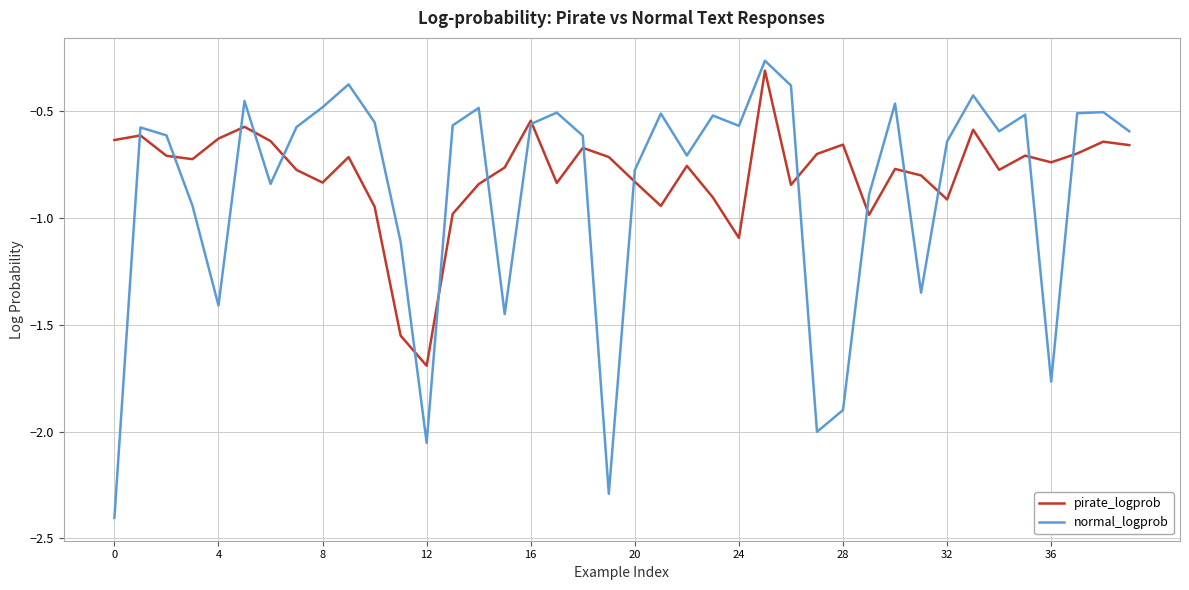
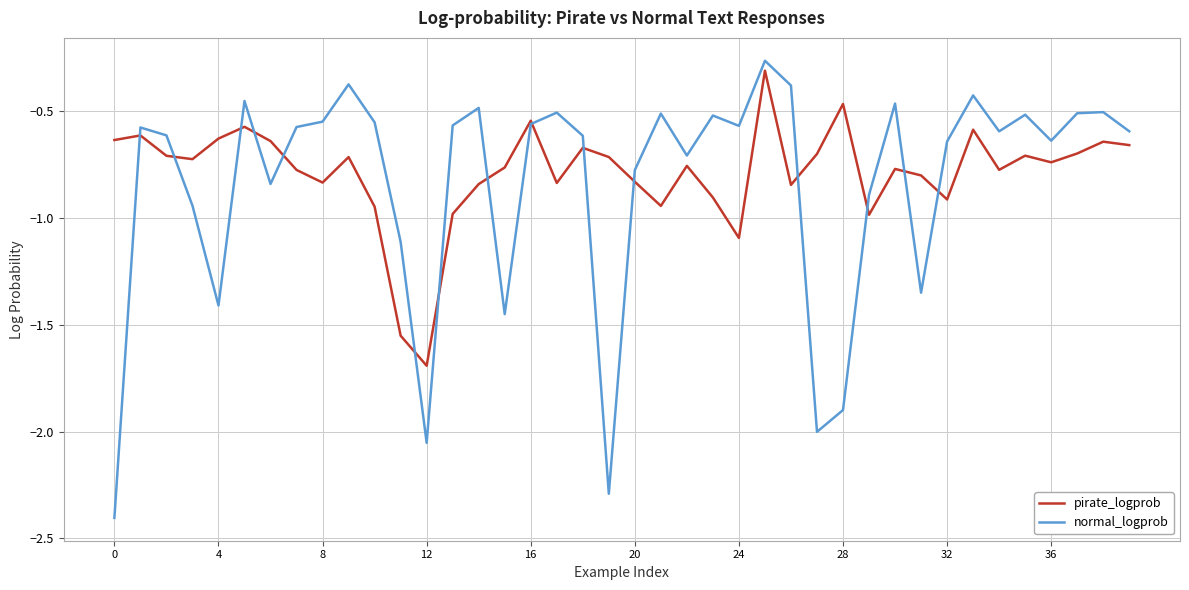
  {
    "pirate_logprob": {
      "0": -0.63,
      "4": -0.63,
      "8": -0.83,
      "12": -1.69,
      "16": -0.54,
      "20": -0.83,
      "24": -1.09,
-     "28": -0.66,
+     "28": -0.47,
      "32": -0.91,
      "36": -0.74
    },
    "normal_logprob": {
      "0": -2.40,
      "4": -1.41,
-     "8": -0.48,
+     "8": -0.55,
      "12": -2.05,
      "16": -0.56,
      "20": -0.78,
      "24": -0.57,
      "28": -1.90,
      "32": -0.64,
-     "36": -1.77
+     "36": -0.64
    }
  }
